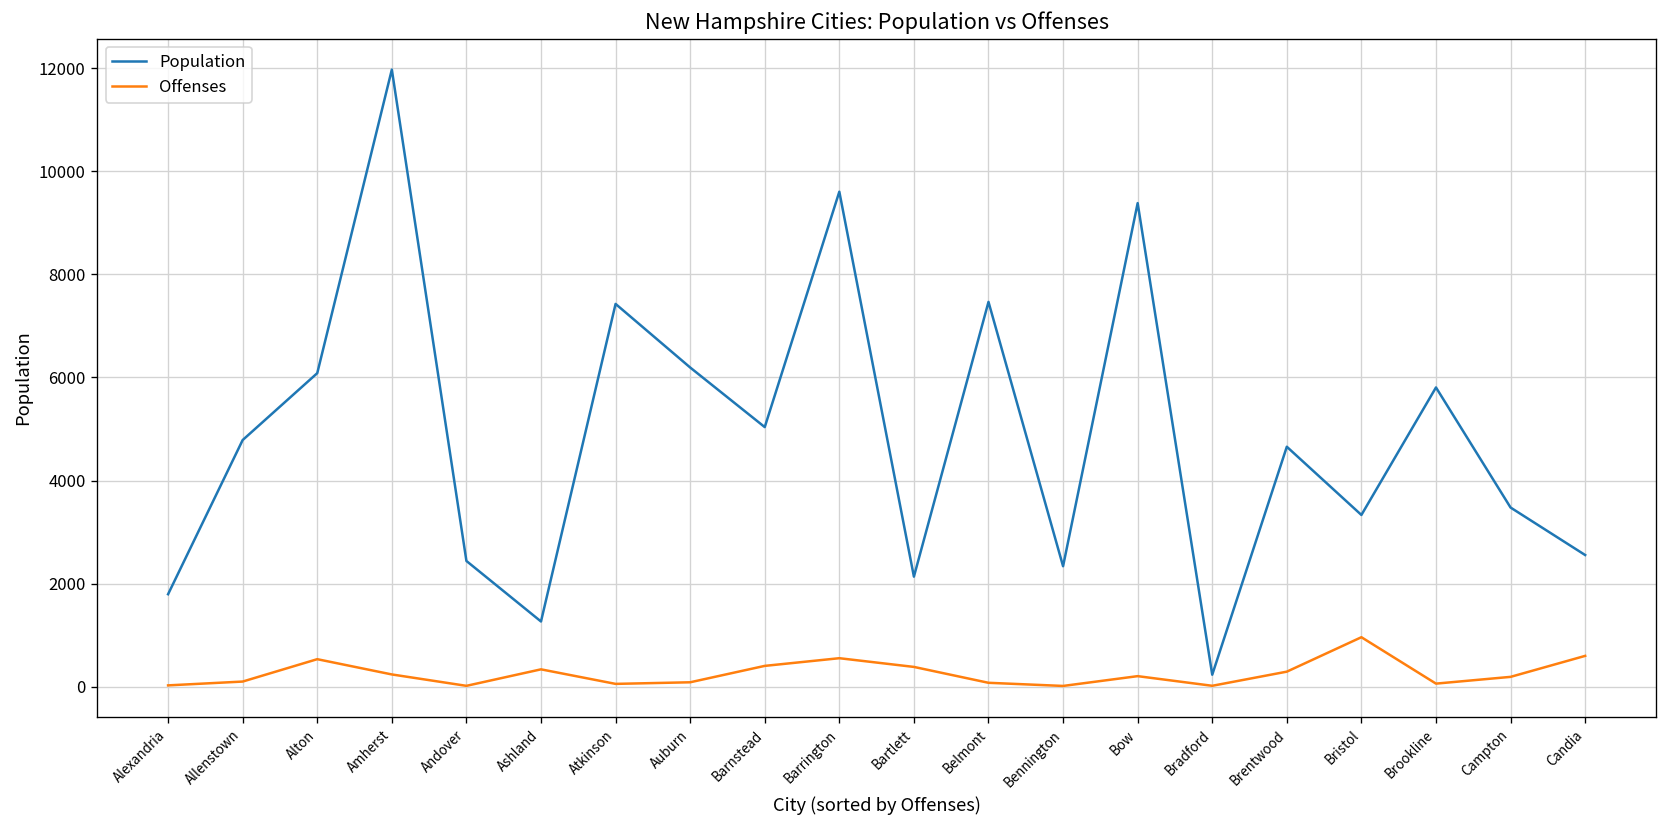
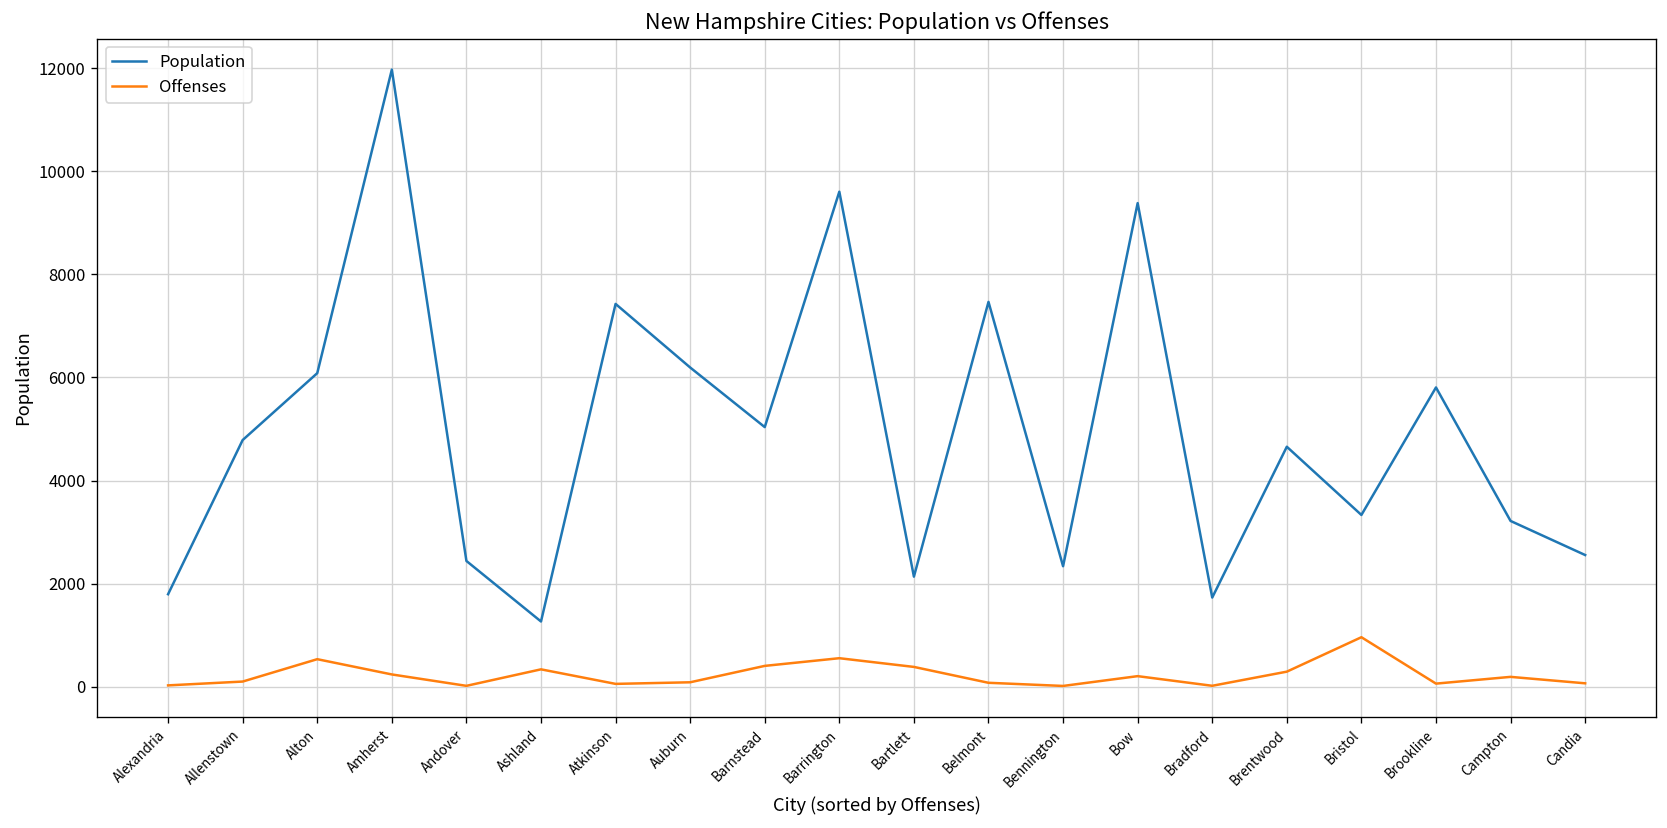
  {
    "Population": {
      "Alexandria": 1800,
      "Allenstown": 4800,
      "Alton": 6100,
      "Amherst": 12000,
      "Andover": 2400,
      "Ashland": 1300,
      "Atkinson": 7400,
      "Auburn": 6200,
      "Barnstead": 5000,
      "Barrington": 9600,
      "Bartlett": 2100,
      "Belmont": 7500,
      "Bennington": 2300,
      "Bow": 9400,
-     "Bradford": 200,
+     "Bradford": 1700,
      "Brentwood": 4700,
      "Bristol": 3300,
      "Brookline": 5800,
-     "Campton": 3500,
+     "Campton": 3200,
      "Candia": 2600
    },
    "Offenses": {
      "Alexandria": 0,
      "Allenstown": 100,
      "Alton": 500,
      "Amherst": 200,
      "Andover": 0,
      "Ashland": 300,
      "Atkinson": 100,
      "Auburn": 100,
      "Barnstead": 400,
      "Barrington": 600,
      "Bartlett": 400,
      "Belmont": 100,
      "Bennington": 0,
      "Bow": 200,
      "Bradford": 0,
      "Brentwood": 300,
      "Bristol": 1000,
      "Brookline": 100,
      "Campton": 200,
-     "Candia": 600
+     "Candia": 100
    }
  }
